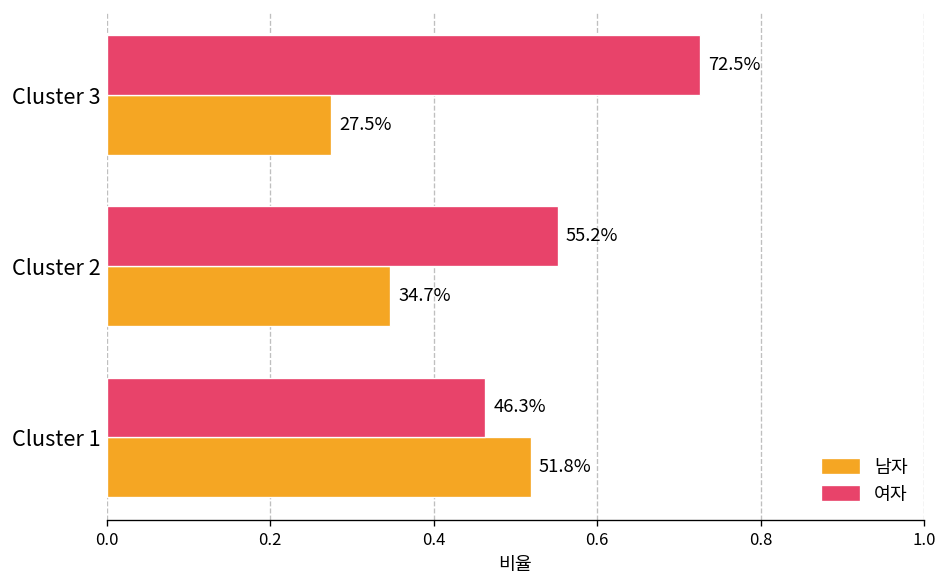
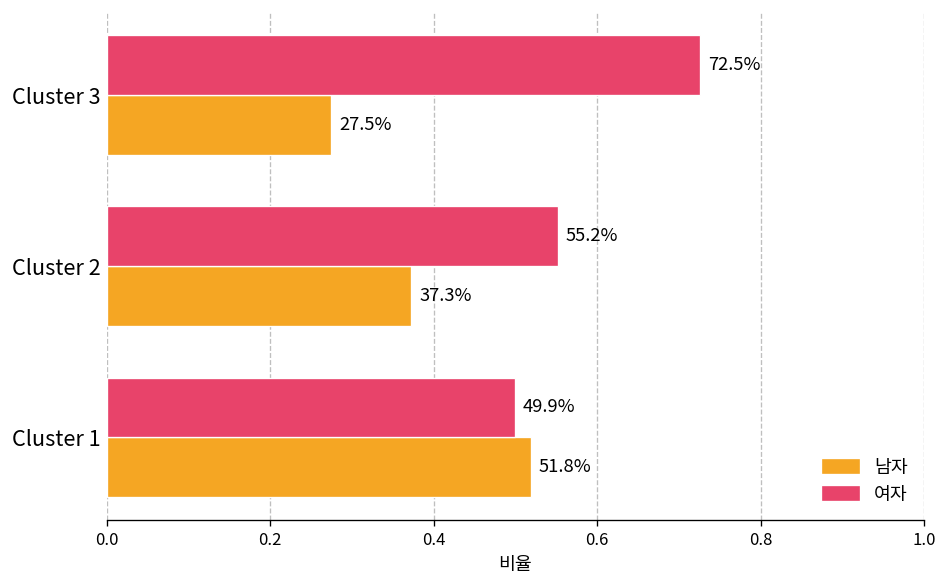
  {
    "남자": {
      "Cluster 3": "27.5%",
-     "Cluster 2": "34.7%",
+     "Cluster 2": "37.3%",
      "Cluster 1": "51.8%"
    },
    "여자": {
      "Cluster 3": "72.5%",
      "Cluster 2": "55.2%",
-     "Cluster 1": "46.3%"
+     "Cluster 1": "49.9%"
    }
  }
